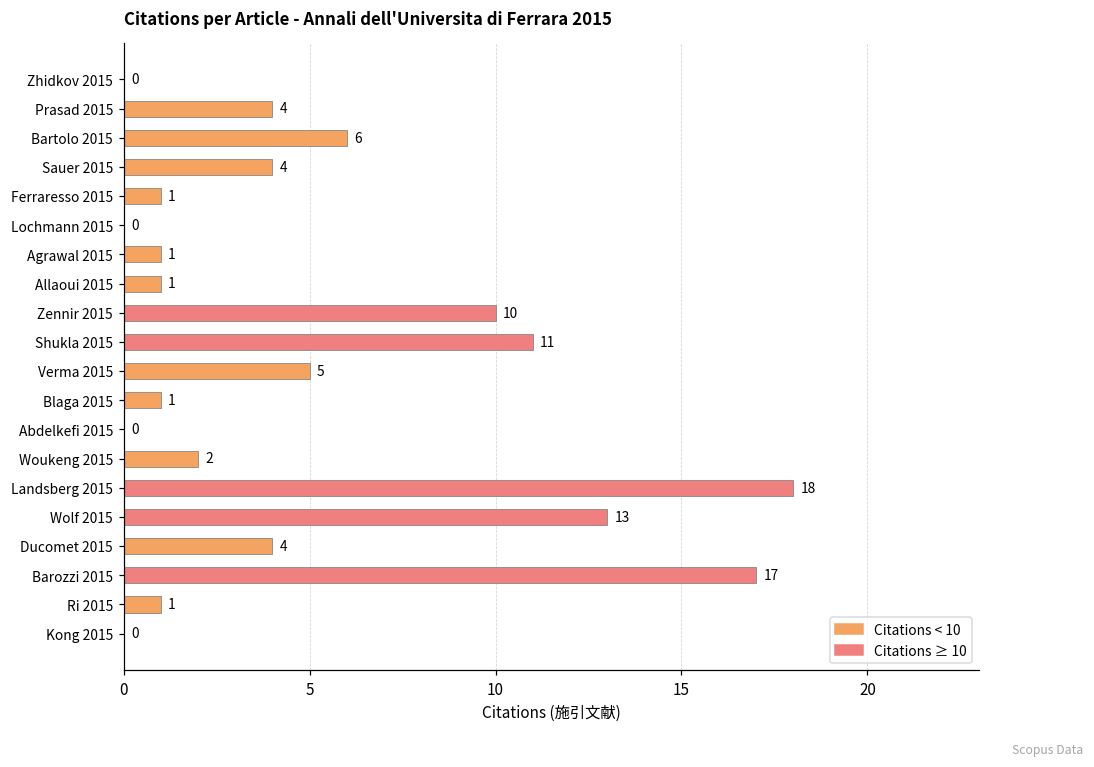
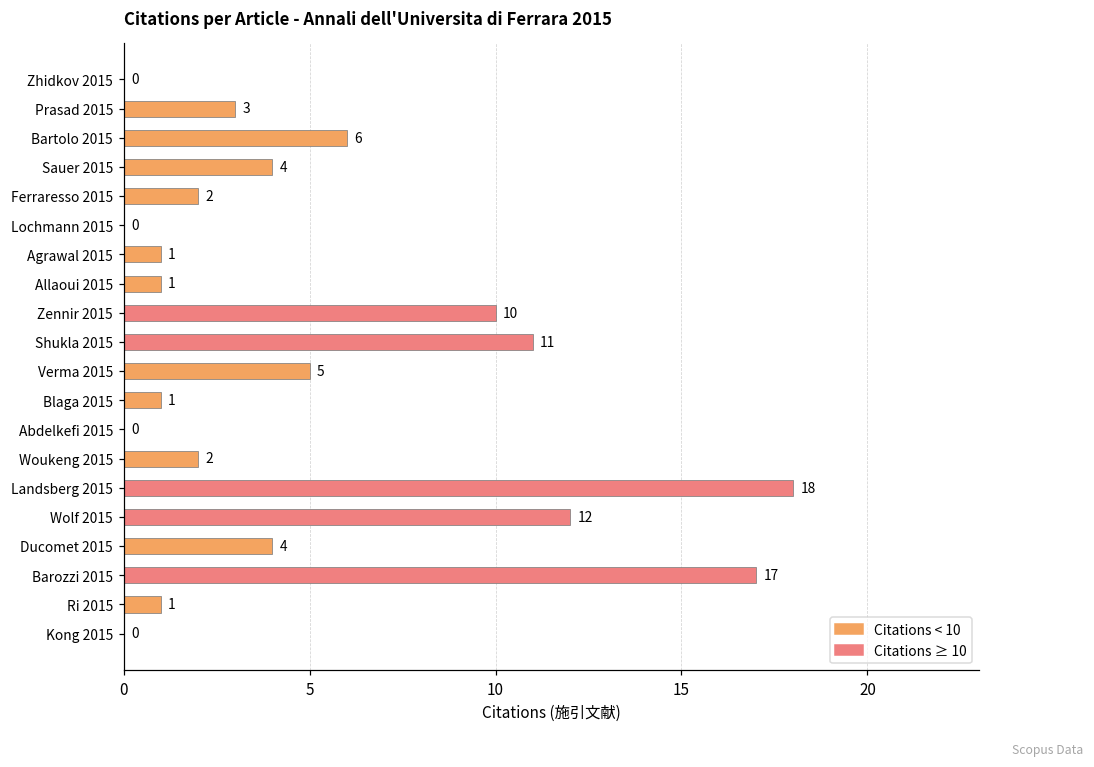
  {
    "Zhidkov 2015": 0,
-   "Prasad 2015": 4,
+   "Prasad 2015": 3,
    "Bartolo 2015": 6,
    "Sauer 2015": 4,
-   "Ferraresso 2015": 1,
+   "Ferraresso 2015": 2,
    "Lochmann 2015": 0,
    "Agrawal 2015": 1,
    "Allaoui 2015": 1,
    "Zennir 2015": 10,
    "Shukla 2015": 11,
    "Verma 2015": 5,
    "Blaga 2015": 1,
    "Abdelkefi 2015": 0,
    "Woukeng 2015": 2,
    "Landsberg 2015": 18,
-   "Wolf 2015": 13,
+   "Wolf 2015": 12,
    "Ducomet 2015": 4,
    "Barozzi 2015": 17,
    "Ri 2015": 1,
    "Kong 2015": 0
  }
